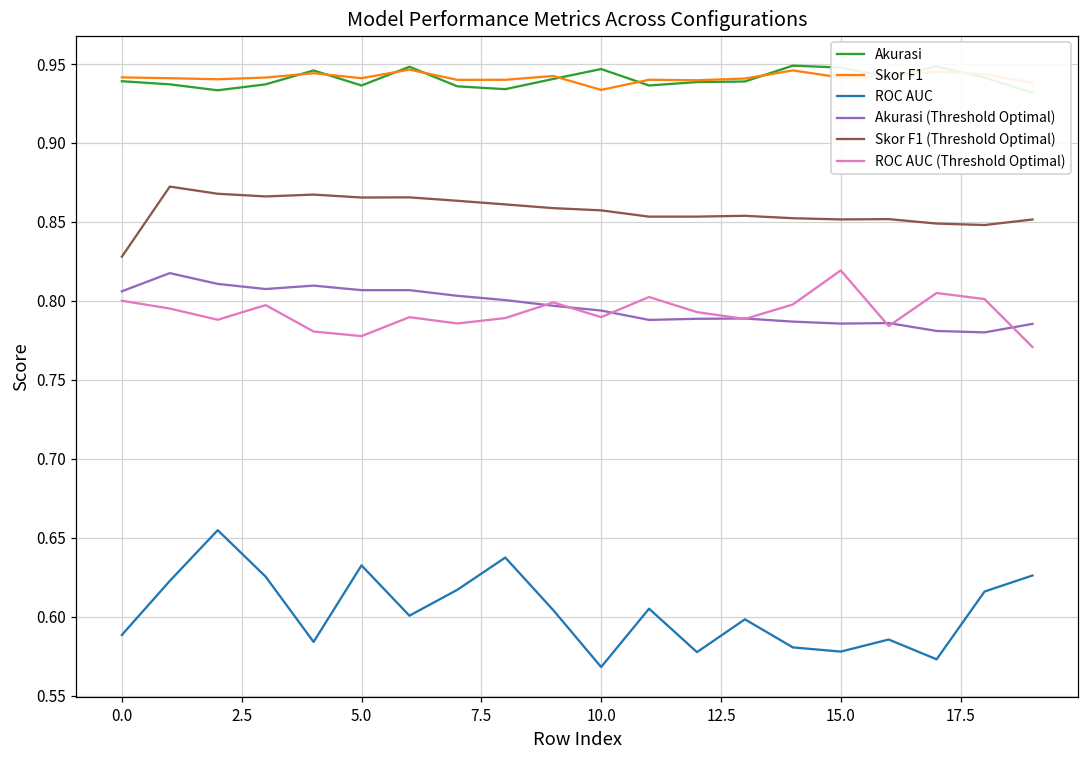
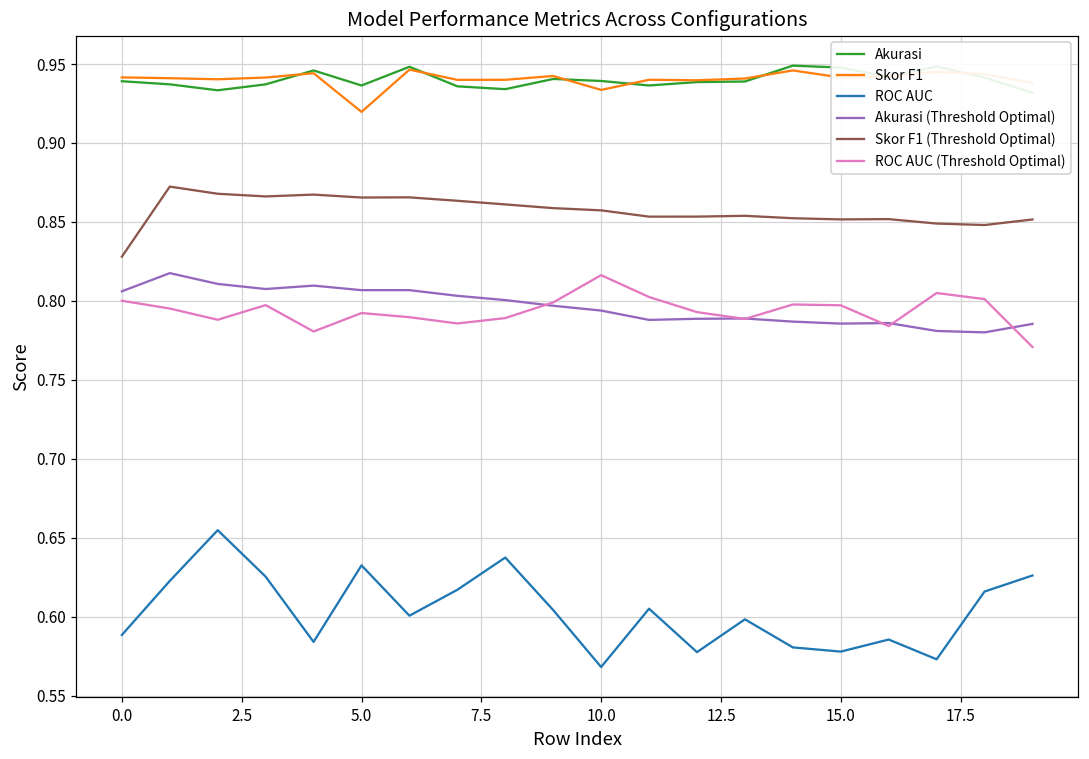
  {
    "Akurasi": {
      "0.0": 0.939,
      "5.0": 0.936,
-     "10.0": 0.947
+     "10.0": 0.939
    },
    "Skor F1": {
      "0.0": 0.942,
-     "5.0": 0.941,
+     "5.0": 0.920,
      "10.0": 0.934
    },
    "ROC AUC": {
      "0.0": 0.588,
      "5.0": 0.632,
      "10.0": 0.568,
      "15.0": 0.578
    },
    "Akurasi (Threshold Optimal)": {
      "0.0": 0.806,
      "5.0": 0.807,
      "10.0": 0.794,
      "15.0": 0.786
    },
    "Skor F1 (Threshold Optimal)": {
      "0.0": 0.828,
      "5.0": 0.865,
      "10.0": 0.857,
      "15.0": 0.852
    },
    "ROC AUC (Threshold Optimal)": {
      "0.0": 0.800,
-     "5.0": 0.778,
-     "10.0": 0.790,
-     "15.0": 0.819
+     "5.0": 0.792,
+     "10.0": 0.816,
+     "15.0": 0.797
    }
  }
